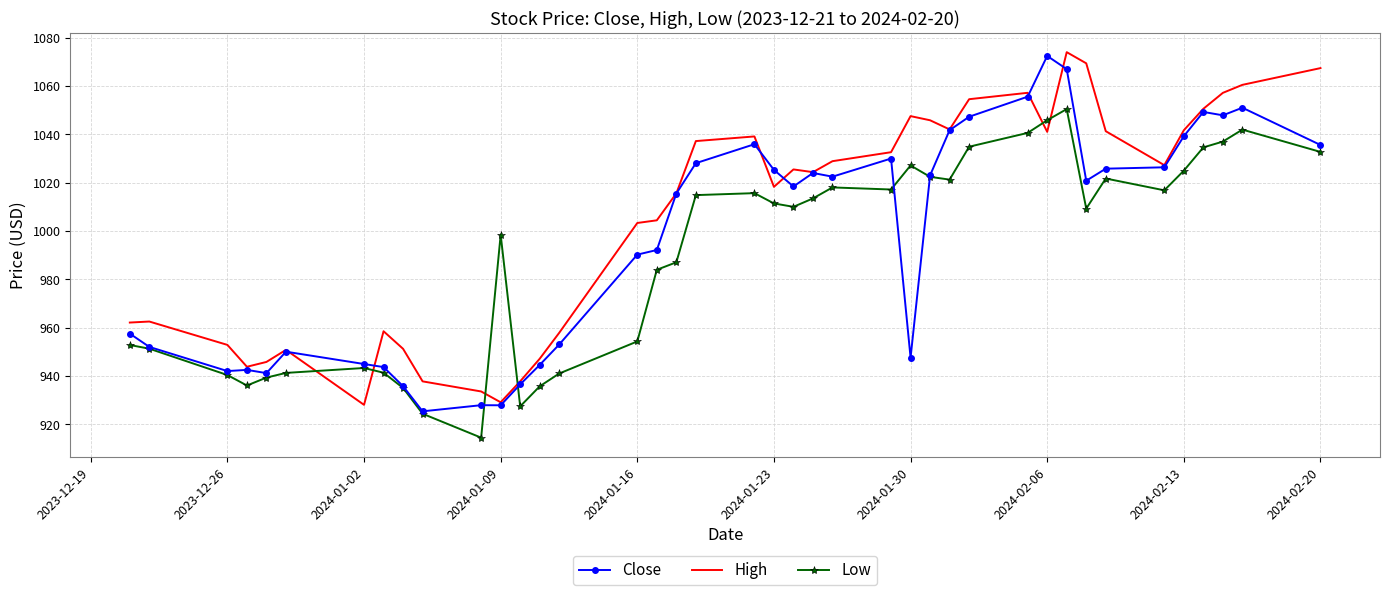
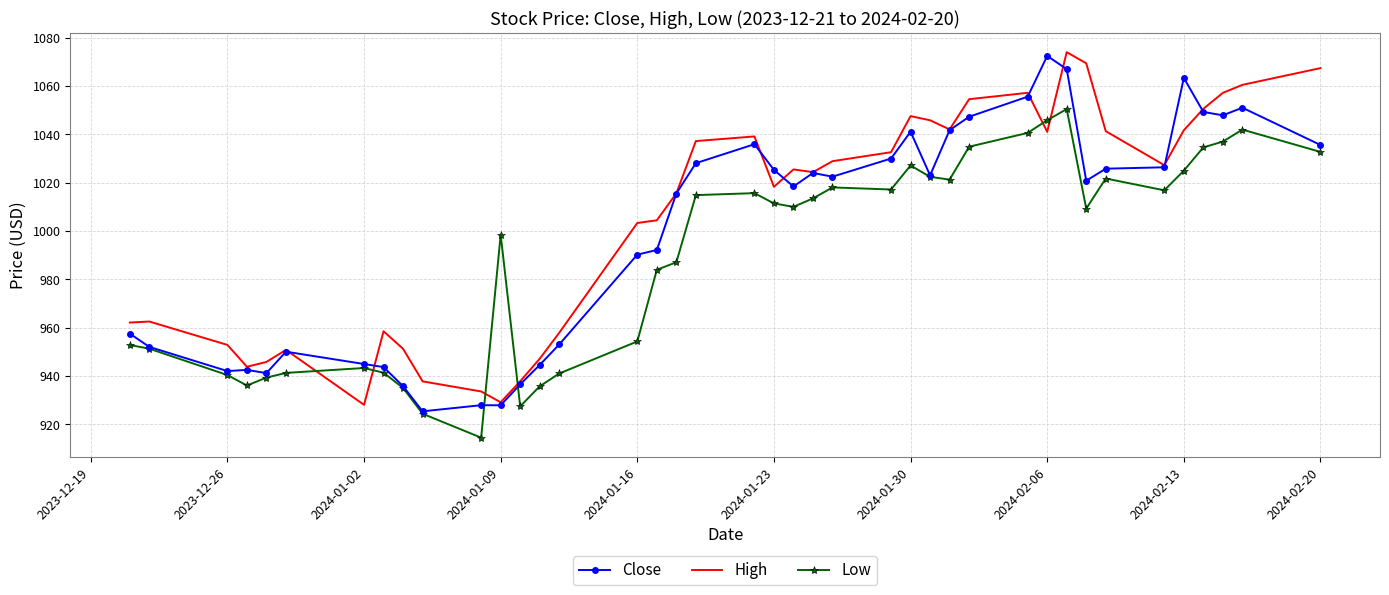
  {
    "Close": {
      "2023-12-26": 942,
      "2024-01-02": 945,
      "2024-01-09": 928,
      "2024-01-16": 990,
      "2024-01-23": 1025,
-     "2024-01-30": 948,
+     "2024-01-30": 1041,
      "2024-02-06": 1072,
-     "2024-02-13": 1039,
+     "2024-02-13": 1063,
      "2024-02-20": 1036
    },
    "High": {
      "2023-12-26": 953,
      "2024-01-02": 928,
      "2024-01-09": 929,
      "2024-01-16": 1003,
      "2024-01-23": 1018,
      "2024-01-30": 1048,
      "2024-02-06": 1041,
      "2024-02-13": 1042,
      "2024-02-20": 1067
    },
    "Low": {
      "2023-12-26": 940,
      "2024-01-02": 943,
      "2024-01-09": 998,
      "2024-01-16": 954,
      "2024-01-23": 1011,
      "2024-01-30": 1027,
      "2024-02-06": 1046,
      "2024-02-13": 1025,
      "2024-02-20": 1033
    }
  }
